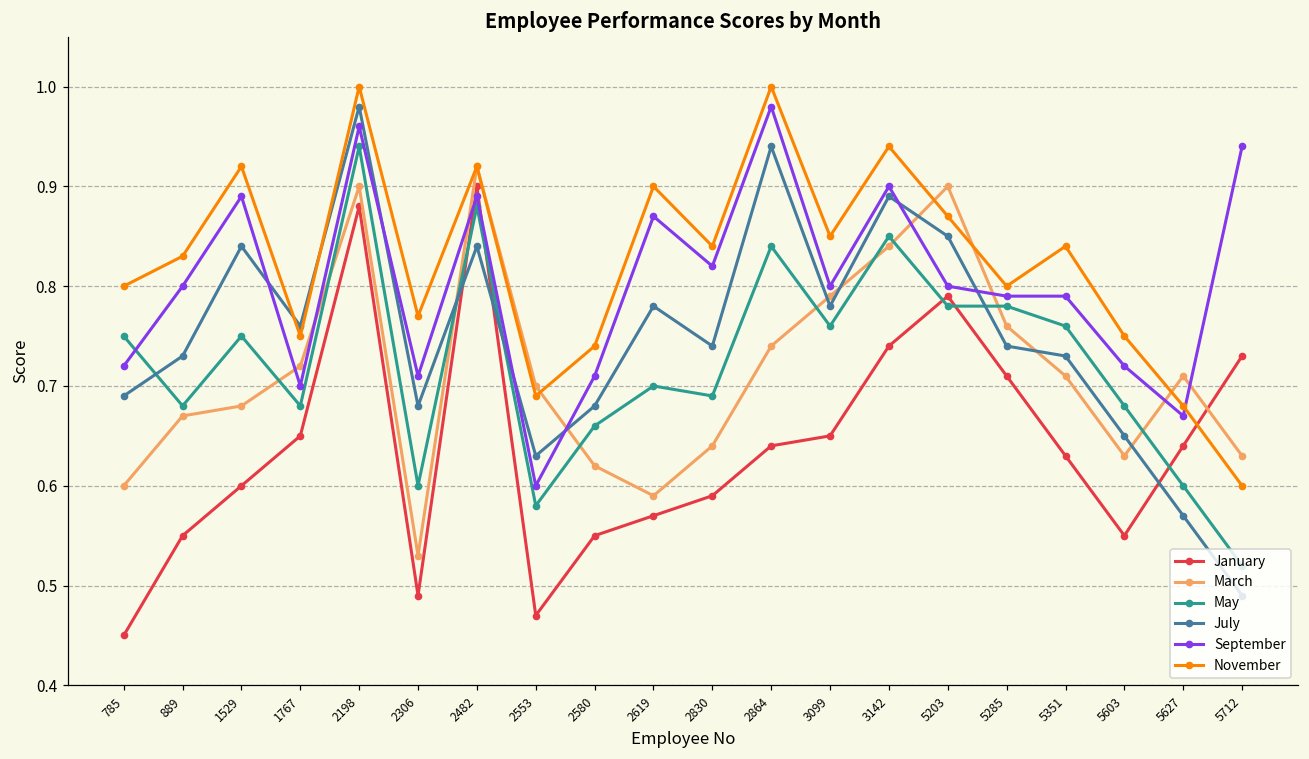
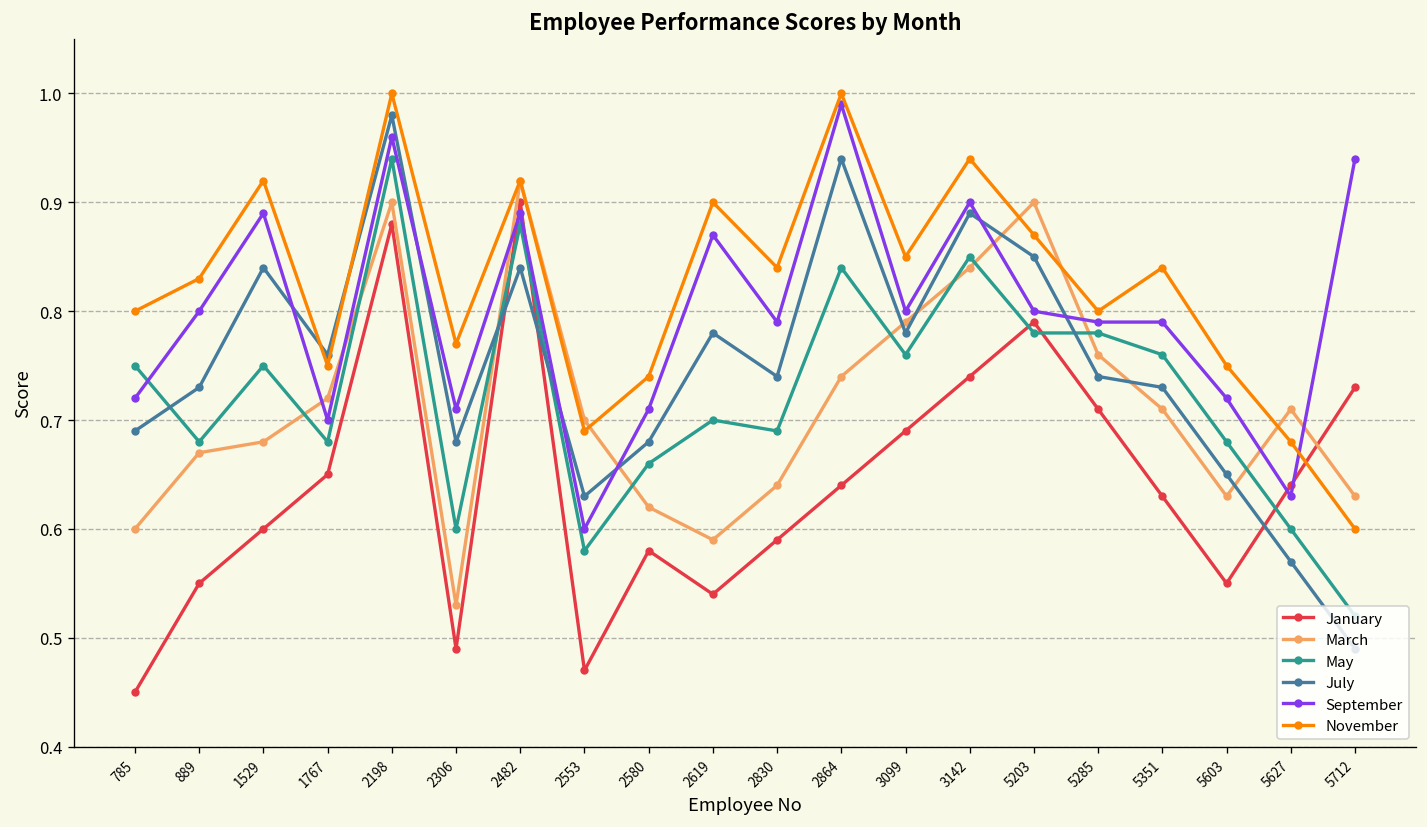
  {
    "January": {
      "785": 0.45,
      "889": 0.55,
      "1529": 0.60,
      "1767": 0.65,
      "2198": 0.88,
      "2306": 0.49,
      "2482": 0.90,
      "2553": 0.47,
-     "2580": 0.55,
-     "2619": 0.57,
+     "2580": 0.58,
+     "2619": 0.54,
      "2830": 0.59,
      "2864": 0.64,
-     "3099": 0.65,
+     "3099": 0.69,
      "3142": 0.74,
      "5203": 0.79,
      "5285": 0.71,
      "5351": 0.63,
      "5603": 0.55,
      "5627": 0.64,
      "5712": 0.73
    },
    "March": {
      "785": 0.60,
      "889": 0.67,
      "1529": 0.68,
      "1767": 0.72,
      "2198": 0.90,
      "2306": 0.53,
      "2553": 0.70,
      "2580": 0.62,
      "2619": 0.59,
      "2830": 0.64,
      "2864": 0.74,
      "3099": 0.79,
      "3142": 0.84,
      "5203": 0.90,
      "5285": 0.76,
      "5351": 0.71,
      "5603": 0.63,
      "5627": 0.71,
      "5712": 0.63
    },
    "September": {
      "785": 0.72,
      "889": 0.80,
      "1529": 0.89,
      "1767": 0.70,
      "2198": 0.96,
      "2306": 0.71,
      "2482": 0.89,
      "2553": 0.60,
      "2580": 0.71,
      "2619": 0.87,
-     "2830": 0.82,
-     "2864": 0.98,
+     "2830": 0.79,
+     "2864": 0.99,
      "3099": 0.80,
      "3142": 0.90,
      "5203": 0.80,
      "5285": 0.79,
      "5351": 0.79,
      "5603": 0.72,
-     "5627": 0.67,
+     "5627": 0.63,
      "5712": 0.94
    },
    "November": {
      "785": 0.80,
      "889": 0.83,
      "1529": 0.92,
      "1767": 0.75,
      "2198": 1.00,
      "2306": 0.77,
      "2553": 0.69,
      "2580": 0.74,
      "2619": 0.90,
      "2830": 0.84,
      "2864": 1.00,
      "3099": 0.85,
      "3142": 0.94,
      "5203": 0.87,
      "5285": 0.80,
      "5351": 0.84,
      "5603": 0.75,
      "5627": 0.68,
      "5712": 0.60
    }
  }
